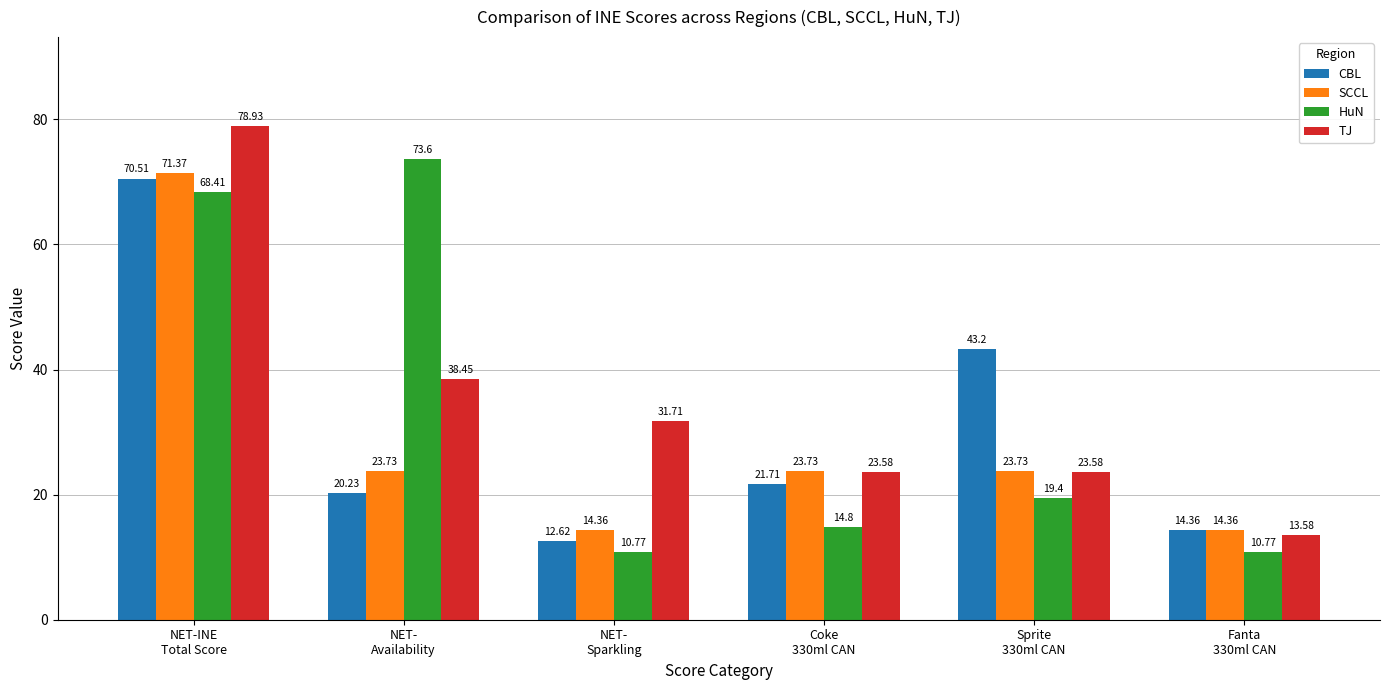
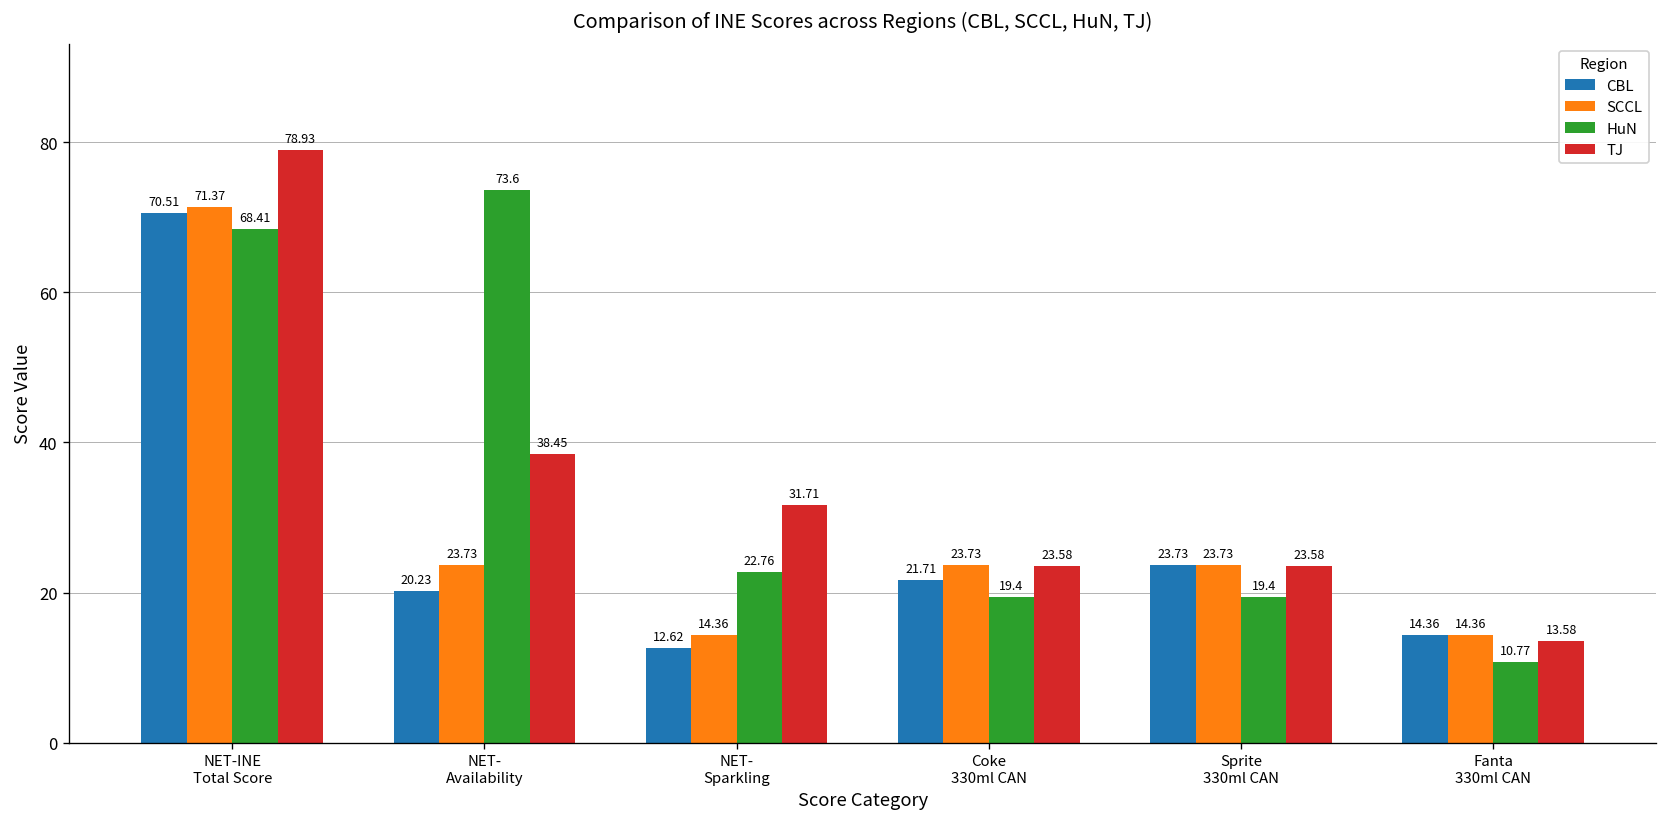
  {
    "CBL": {
      "NET-INE Total Score": 70.51,
      "NET- Availability": 20.23,
      "NET- Sparkling": 12.62,
      "Coke 330ml CAN": 21.71,
-     "Sprite 330ml CAN": 43.2,
+     "Sprite 330ml CAN": 23.73,
      "Fanta 330ml CAN": 14.36
    },
    "SCCL": {
      "NET-INE Total Score": 71.37,
      "NET- Availability": 23.73,
      "NET- Sparkling": 14.36,
      "Coke 330ml CAN": 23.73,
      "Sprite 330ml CAN": 23.73,
      "Fanta 330ml CAN": 14.36
    },
    "HuN": {
      "NET-INE Total Score": 68.41,
      "NET- Availability": 73.6,
-     "NET- Sparkling": 10.77,
-     "Coke 330ml CAN": 14.8,
+     "NET- Sparkling": 22.76,
+     "Coke 330ml CAN": 19.4,
      "Sprite 330ml CAN": 19.4,
      "Fanta 330ml CAN": 10.77
    },
    "TJ": {
      "NET-INE Total Score": 78.93,
      "NET- Availability": 38.45,
      "NET- Sparkling": 31.71,
      "Coke 330ml CAN": 23.58,
      "Sprite 330ml CAN": 23.58,
      "Fanta 330ml CAN": 13.58
    }
  }
